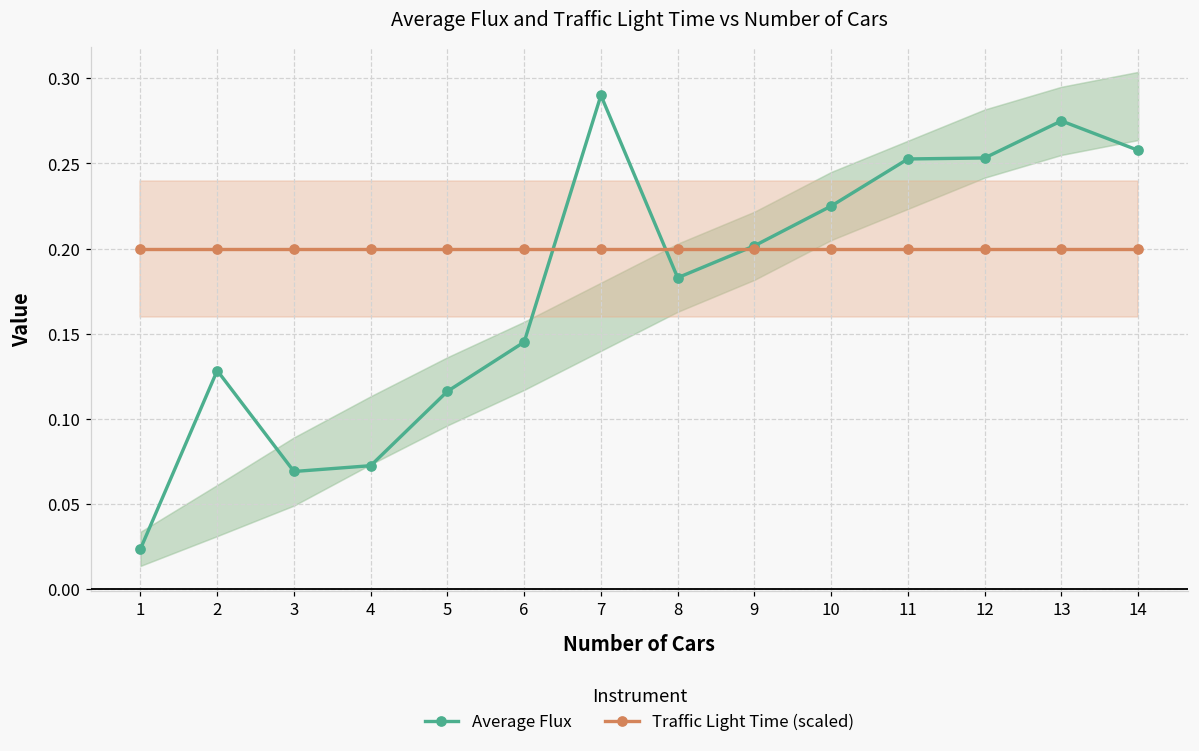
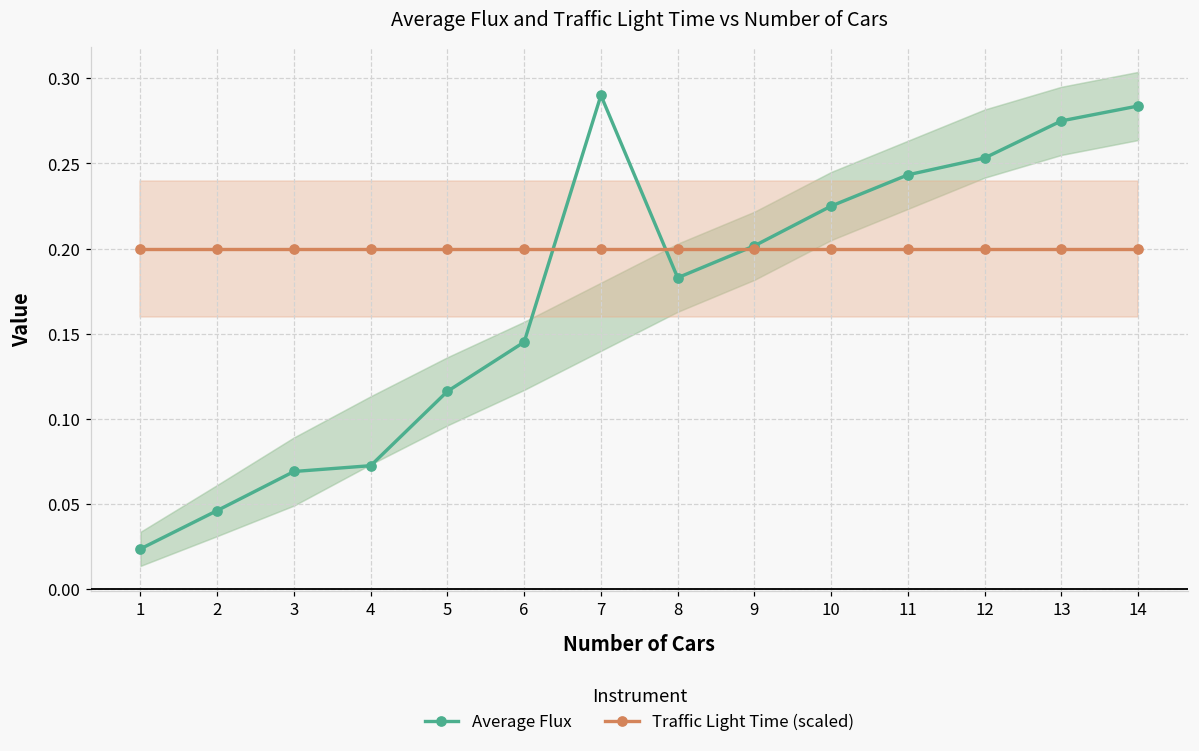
  {
    "Average Flux": {
      "1": 0.024,
-     "2": 0.128,
+     "2": 0.046,
      "3": 0.069,
      "4": 0.073,
      "5": 0.116,
      "6": 0.145,
      "7": 0.290,
      "8": 0.183,
      "9": 0.202,
      "10": 0.225,
-     "11": 0.253,
+     "11": 0.243,
      "12": 0.253,
      "13": 0.275,
-     "14": 0.258
+     "14": 0.284
    },
    "Traffic Light Time (scaled)": {
      "1": 0.200,
      "2": 0.200,
      "3": 0.200,
      "4": 0.200,
      "5": 0.200,
      "6": 0.200,
      "7": 0.200,
      "8": 0.200,
      "9": 0.200,
      "10": 0.200,
      "11": 0.200,
      "12": 0.200,
      "13": 0.200,
      "14": 0.200
    }
  }
